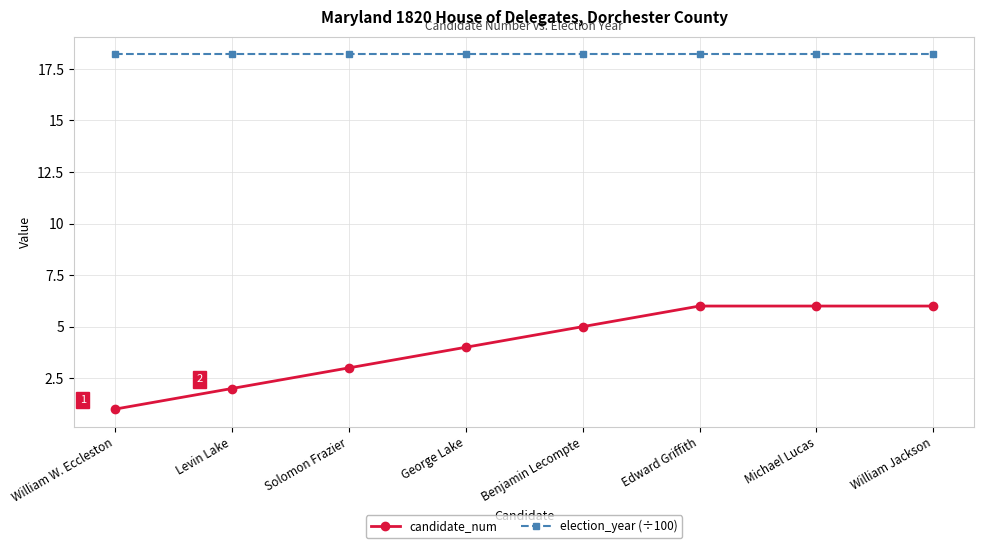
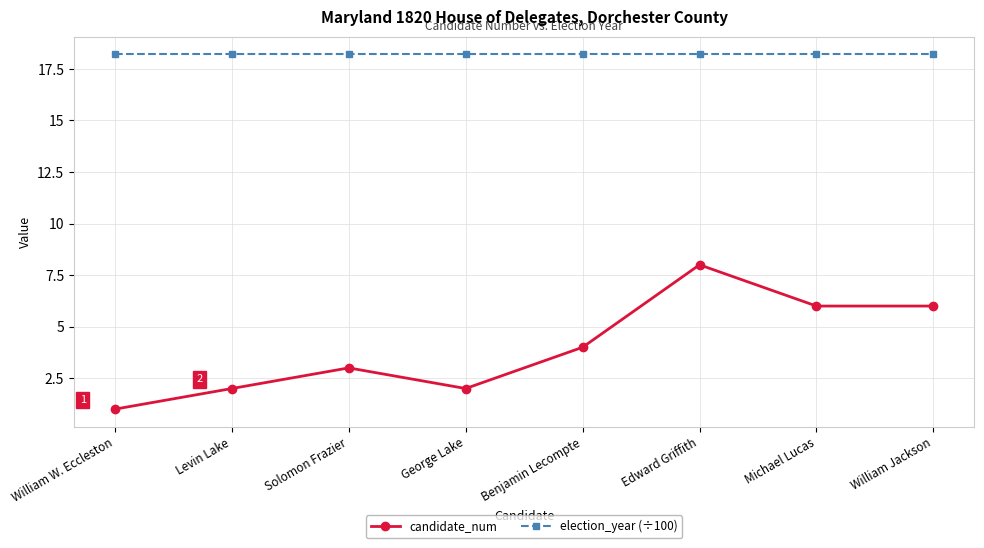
  {
    "candidate_num": {
      "Solomon Frazier": 3,
-     "George Lake": 4,
-     "Benjamin Lecompte": 5,
-     "Edward Griffith": 6,
+     "George Lake": 2,
+     "Benjamin Lecompte": 4,
+     "Edward Griffith": 8,
      "Michael Lucas": 6,
      "William Jackson": 6
    },
    "election_year (÷100)": {
      "William W. Eccleston": 18.2,
      "Levin Lake": 18.2,
      "Solomon Frazier": 18.2,
      "George Lake": 18.2,
      "Benjamin Lecompte": 18.2,
      "Edward Griffith": 18.2,
      "Michael Lucas": 18.2,
      "William Jackson": 18.2
    }
  }
